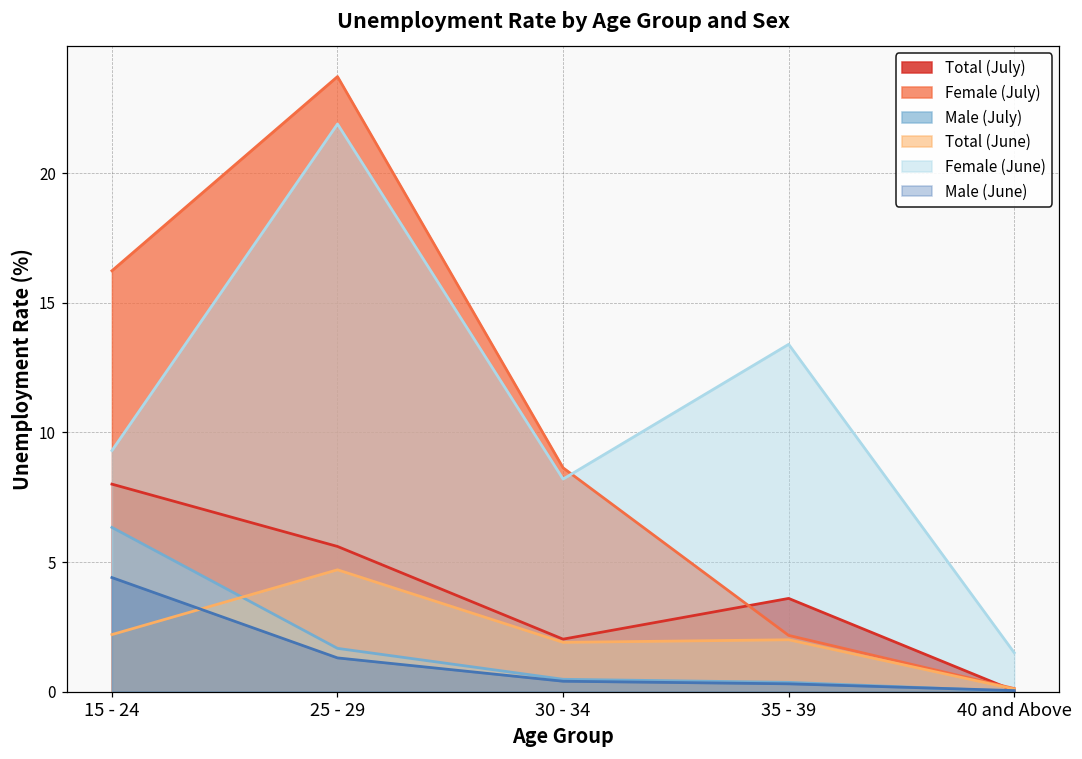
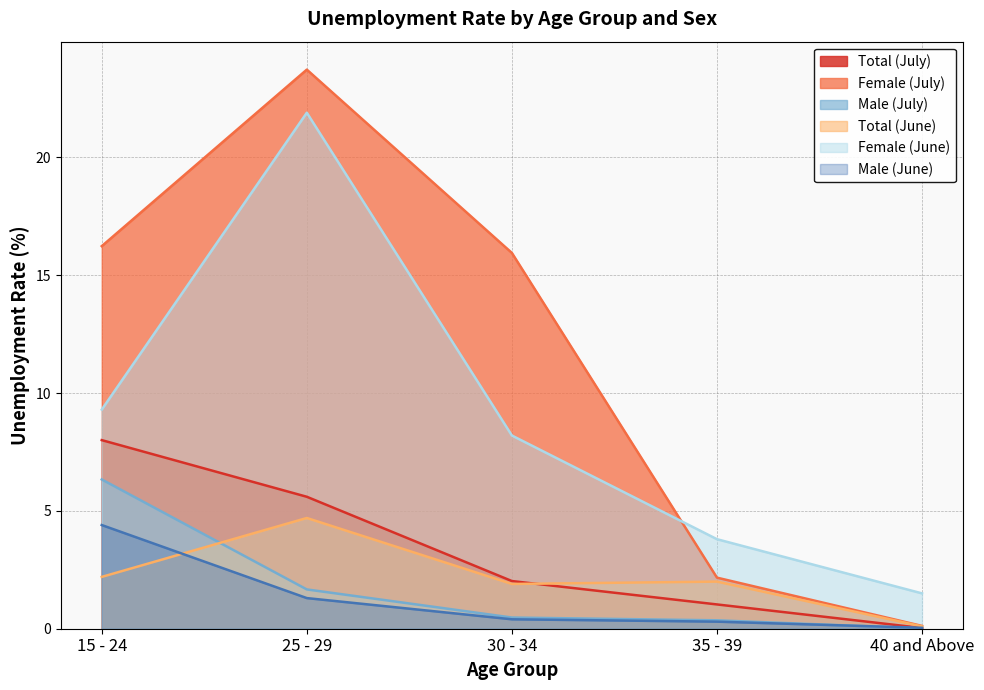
  {
    "Total (July)": {
      "15 - 24": 8.0,
      "25 - 29": 5.6,
      "30 - 34": 2.0,
-     "35 - 39": 3.6
+     "35 - 39": 1.0
    },
    "Female (July)": {
      "15 - 24": 16.2,
      "25 - 29": 23.7,
-     "30 - 34": 8.6,
+     "30 - 34": 15.9,
      "35 - 39": 2.2
    },
    "Total (June)": {
      "15 - 24": 2.2,
      "25 - 29": 4.7,
      "30 - 34": 1.9,
      "35 - 39": 2.0
    },
    "Female (June)": {
      "15 - 24": 9.3,
      "25 - 29": 21.9,
      "30 - 34": 8.2,
-     "35 - 39": 13.4,
+     "35 - 39": 3.8,
      "40 and Above": 1.5
    }
  }
